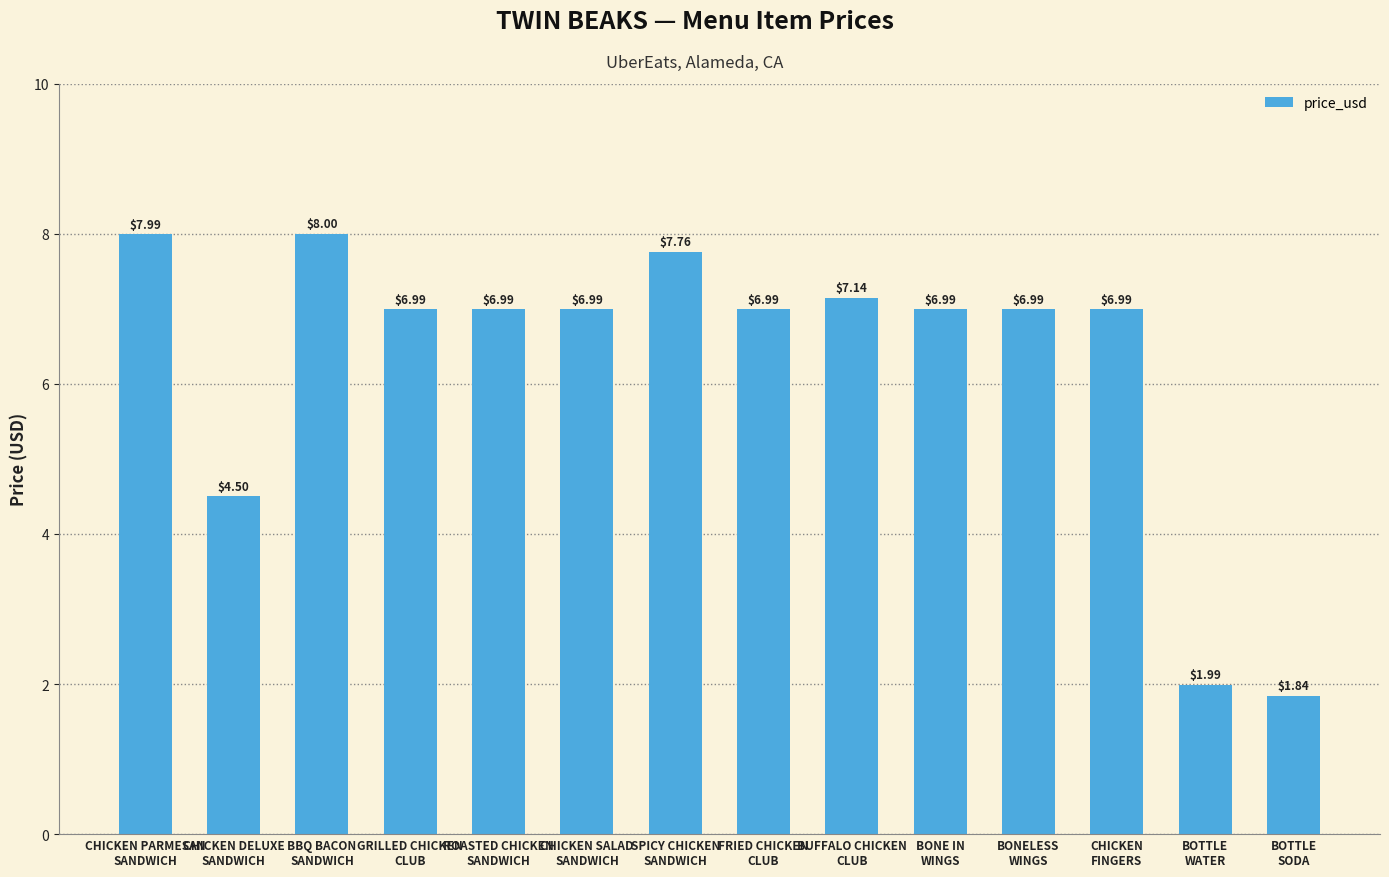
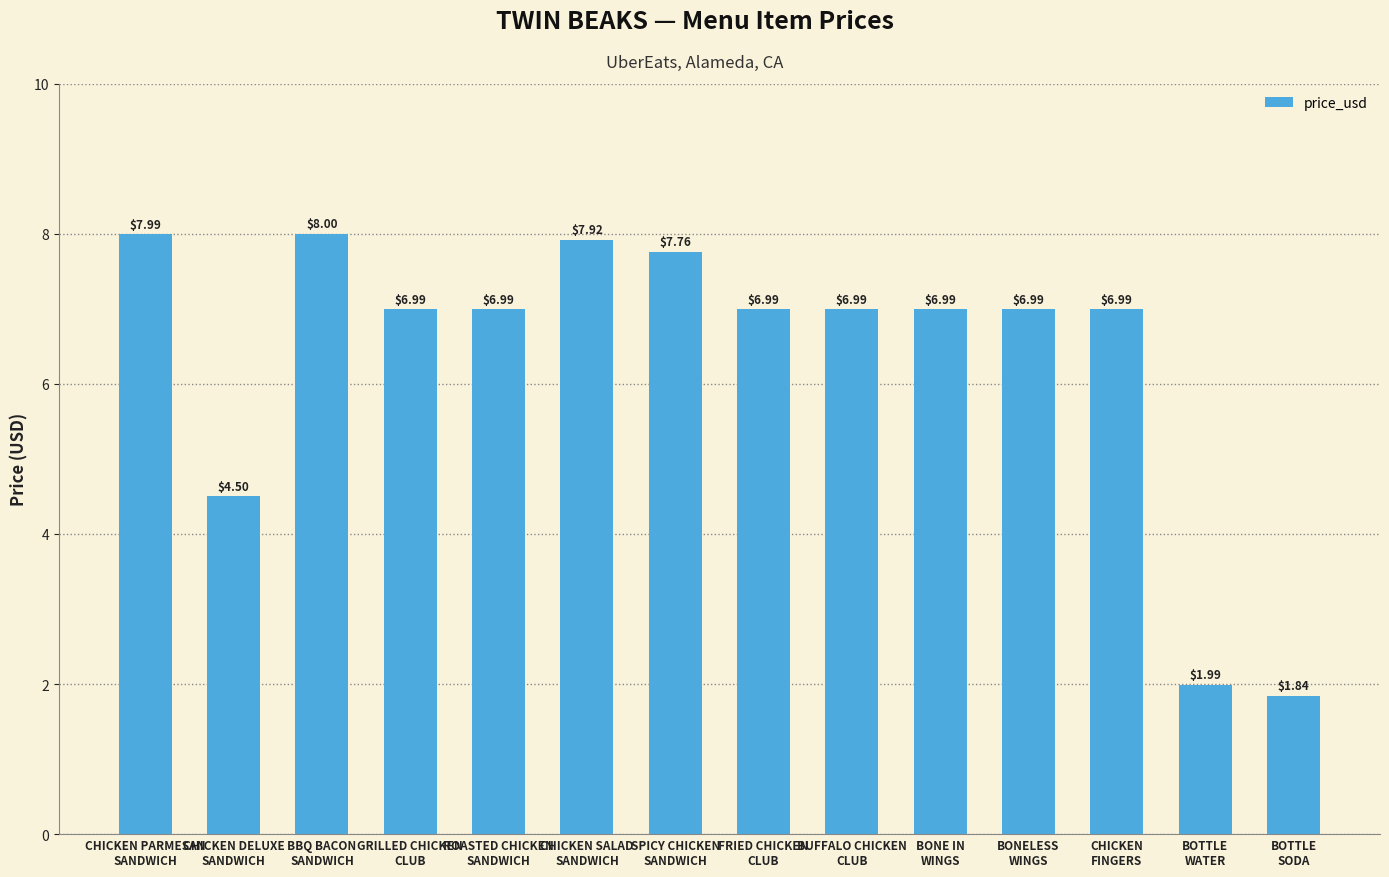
  {
    "BBQ BACON SANDWICH": "$8.00",
-   "CHICKEN SALAD SANDWICH": "$6.99",
+   "CHICKEN SALAD SANDWICH": "$7.92",
    "SPICY CHICKEN SANDWICH": "$7.76",
    "FRIED CHICKEN CLUB": "$6.99",
-   "BUFFALO CHICKEN CLUB": "$7.14",
+   "BUFFALO CHICKEN CLUB": "$6.99",
    "BONE IN WINGS": "$6.99",
    "BONELESS WINGS": "$6.99",
    "CHICKEN FINGERS": "$6.99",
    "BOTTLE WATER": "$1.99",
    "BOTTLE SODA": "$1.84"
  }
